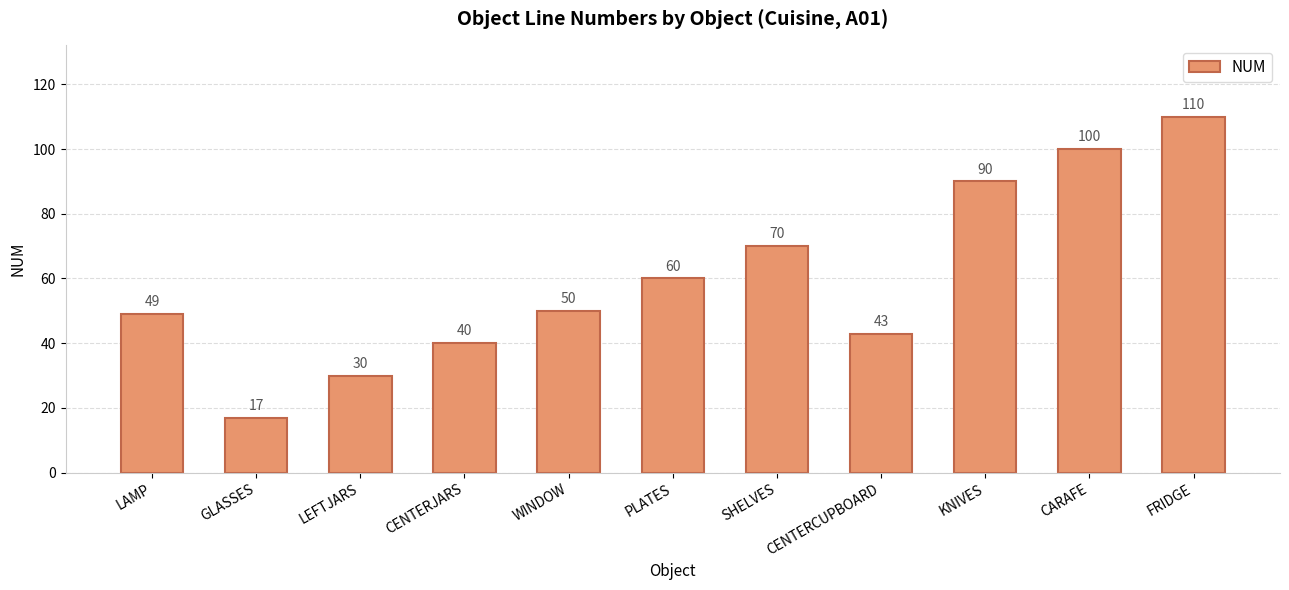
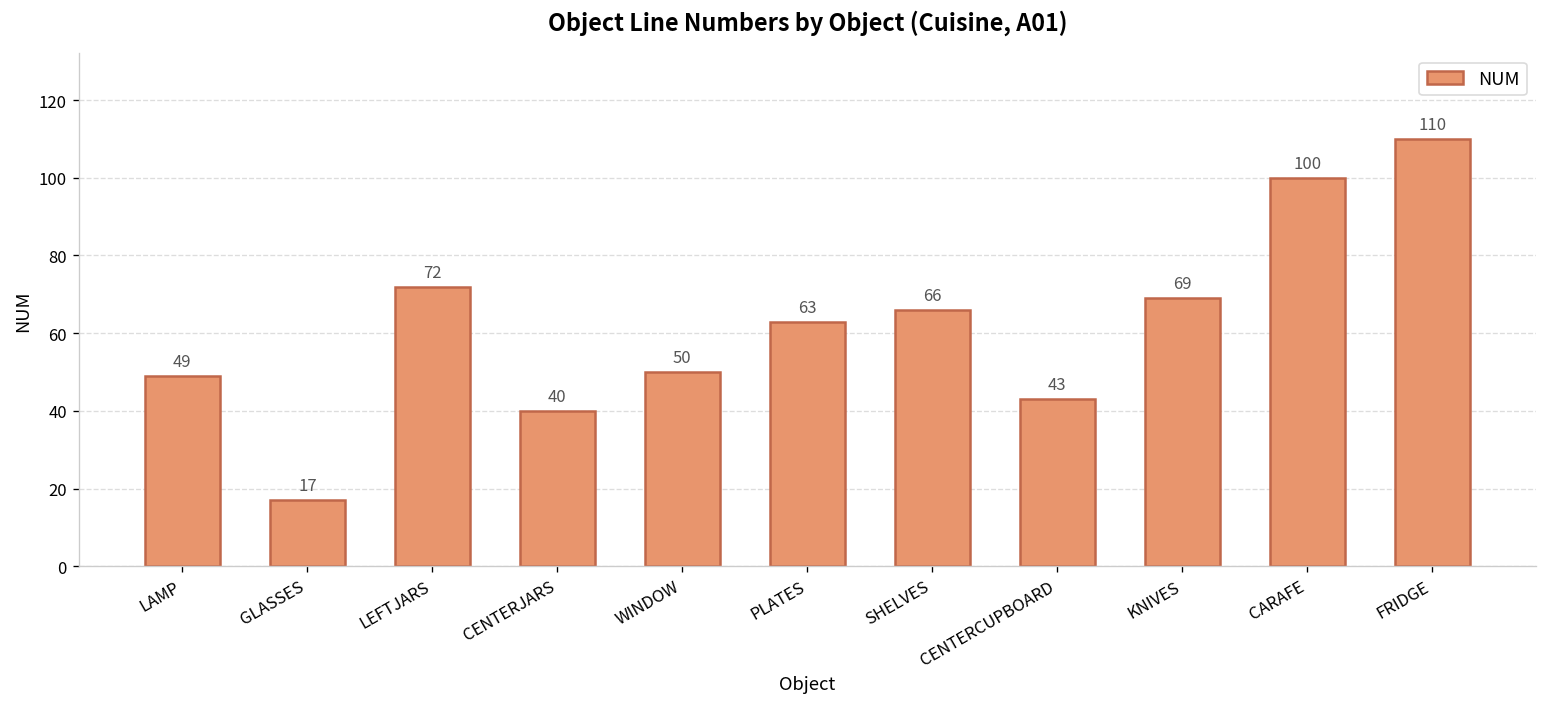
  {
    "LAMP": 49,
    "GLASSES": 17,
-   "LEFTJARS": 30,
+   "LEFTJARS": 72,
    "CENTERJARS": 40,
    "WINDOW": 50,
-   "PLATES": 60,
-   "SHELVES": 70,
+   "PLATES": 63,
+   "SHELVES": 66,
    "CENTERCUPBOARD": 43,
-   "KNIVES": 90,
+   "KNIVES": 69,
    "CARAFE": 100,
    "FRIDGE": 110
  }
